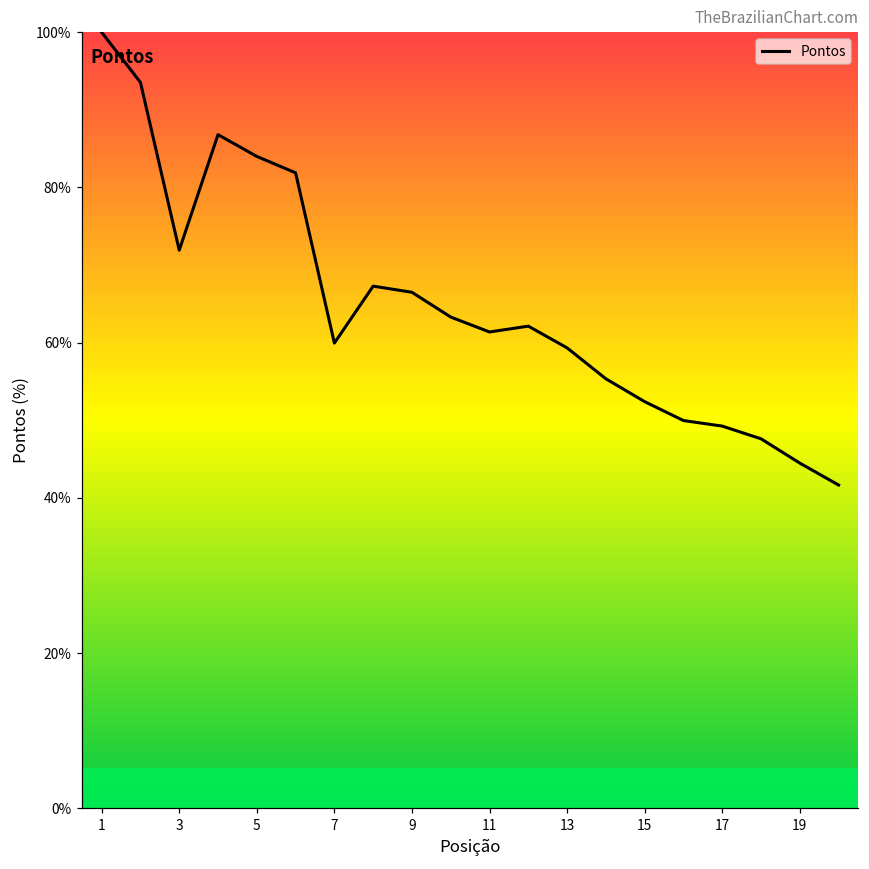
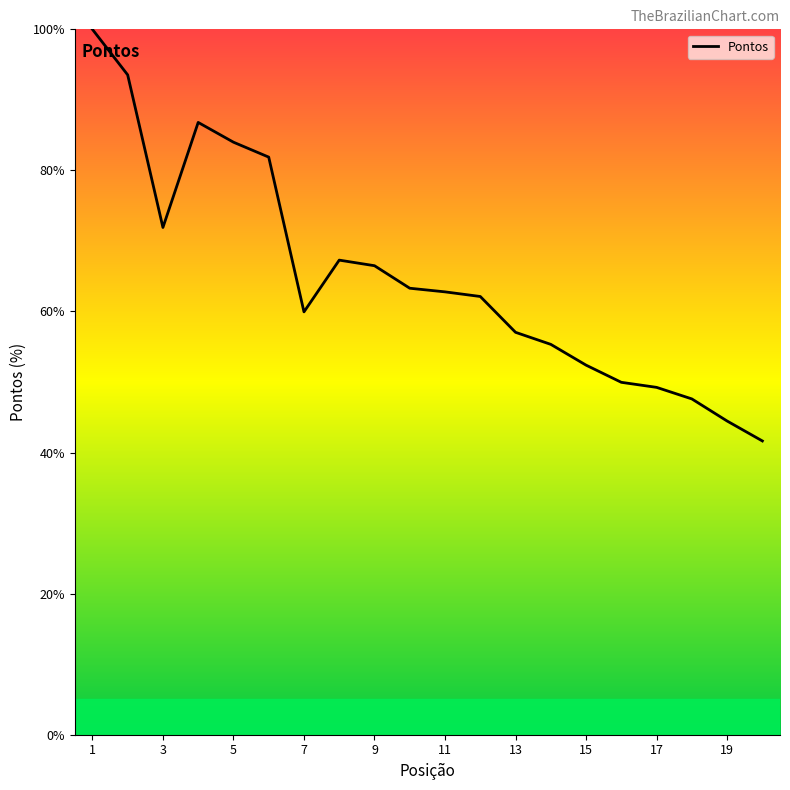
  {
    "1": "100%",
    "3": "72%",
    "5": "84%",
    "7": "60%",
    "9": "66%",
-   "11": "61%",
-   "13": "59%",
+   "11": "63%",
+   "13": "57%",
    "15": "52%",
    "17": "49%",
    "19": "44%"
  }
